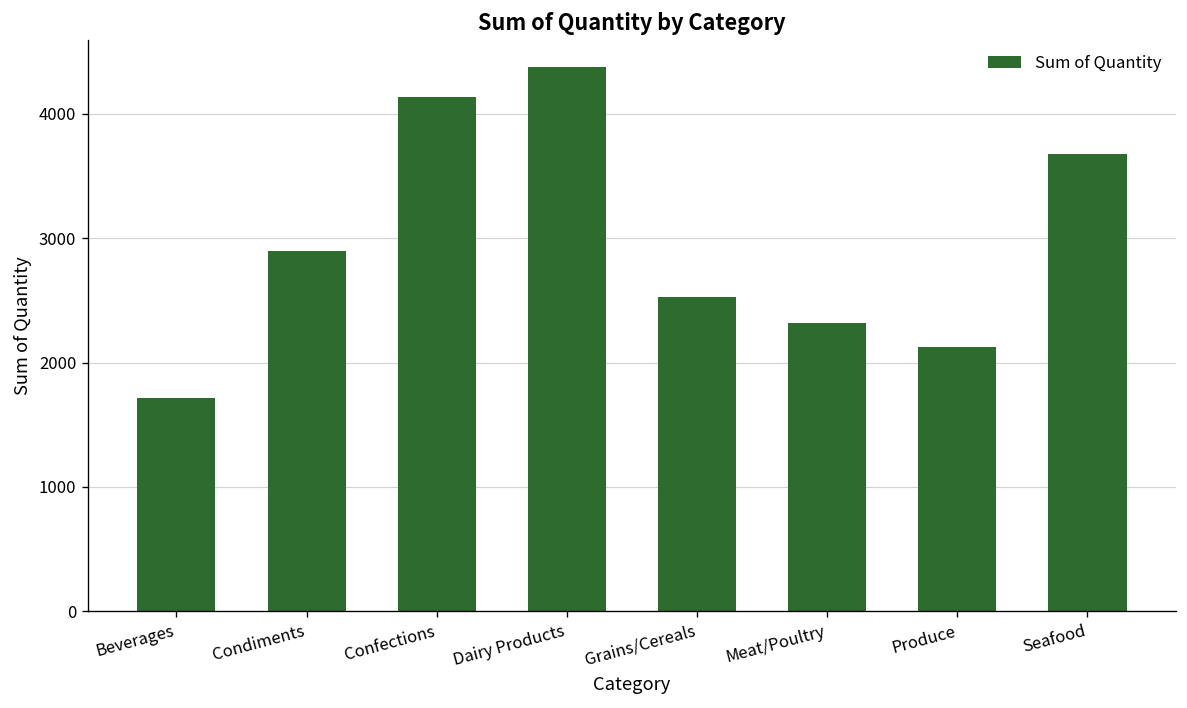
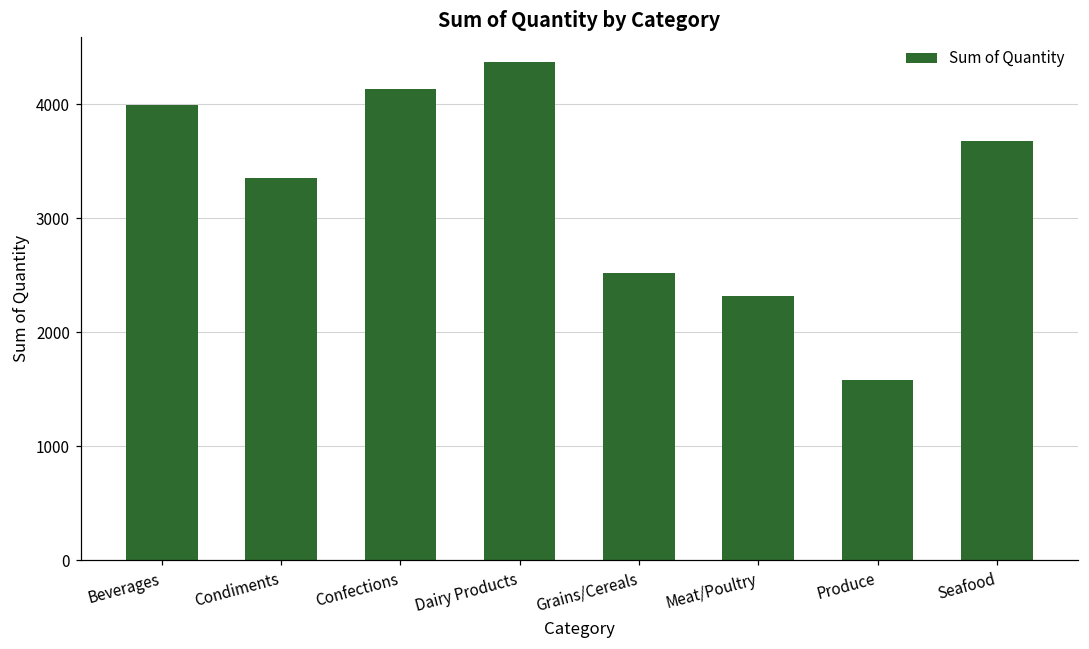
  {
-   "Beverages": 1710,
-   "Condiments": 2900,
+   "Beverages": 4000,
+   "Condiments": 3360,
    "Confections": 4140,
    "Dairy Products": 4370,
    "Grains/Cereals": 2520,
    "Meat/Poultry": 2320,
-   "Produce": 2130,
+   "Produce": 1580,
    "Seafood": 3680
  }
